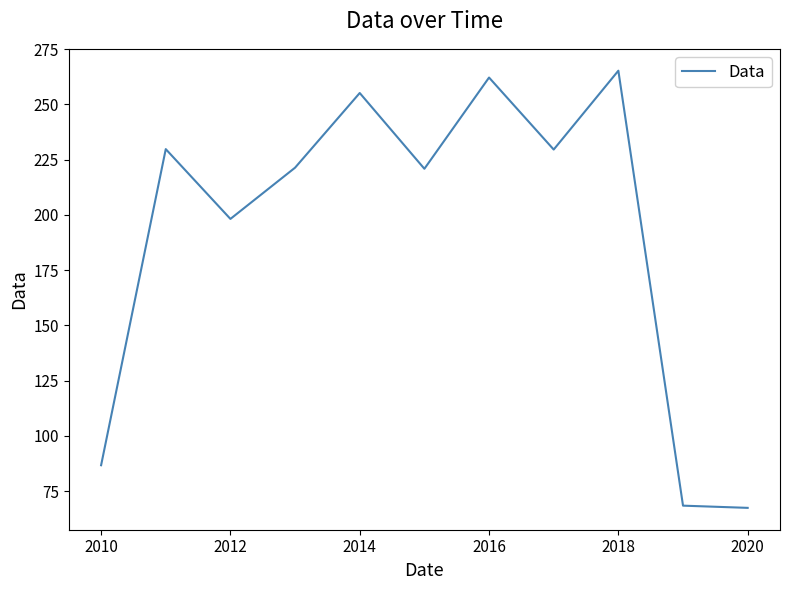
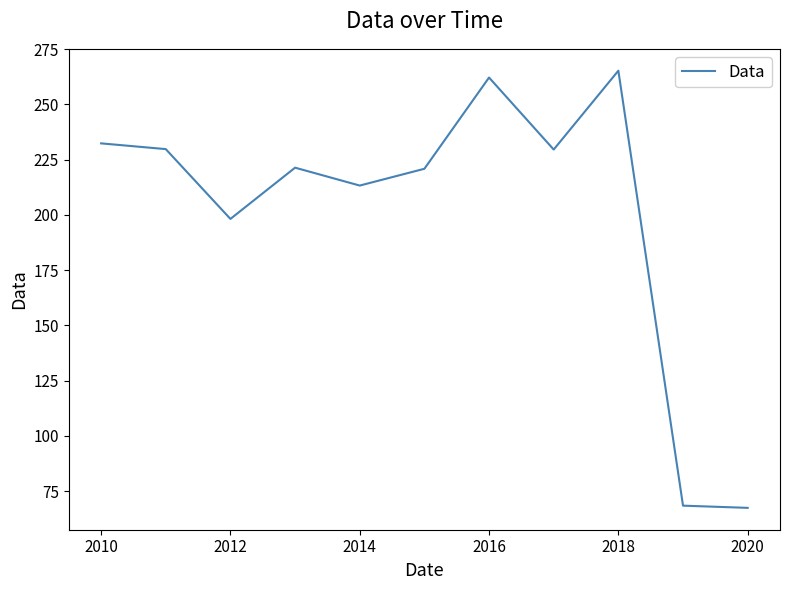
  {
-   "2010": 87,
+   "2010": 232,
    "2012": 198,
-   "2014": 255,
+   "2014": 213,
    "2016": 262,
    "2018": 265,
    "2020": 67
  }
